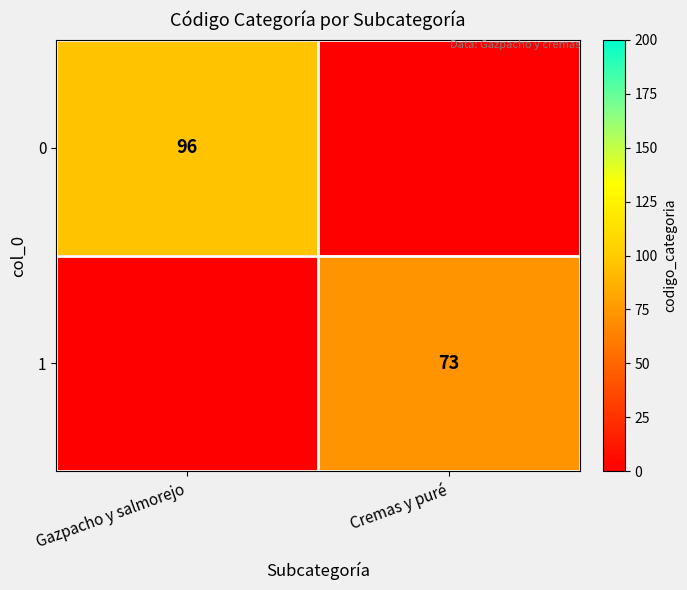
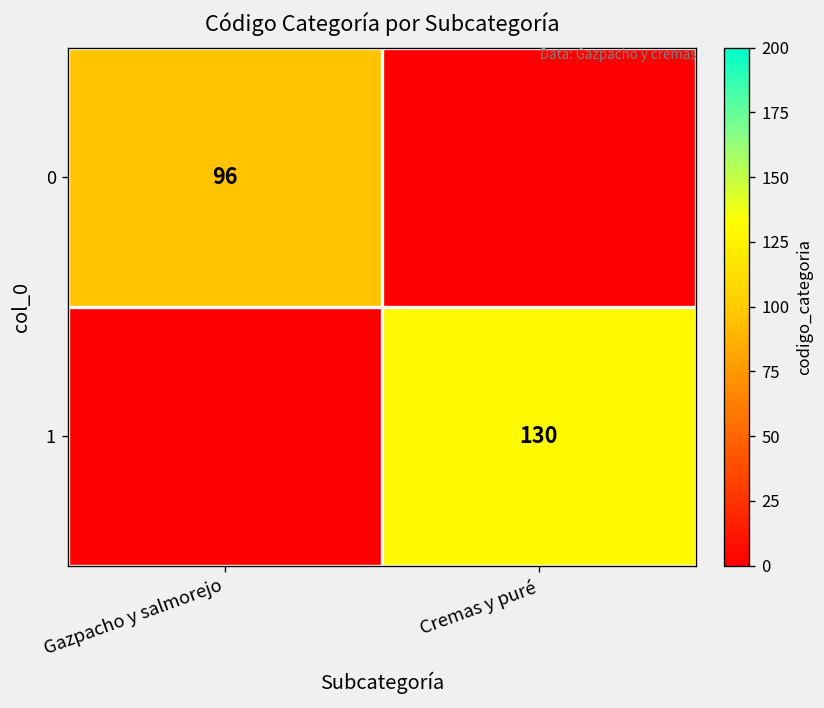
  {
    "0": {
      "Gazpacho y salmorejo": 96
    },
    "1": {
-     "Cremas y puré": 73
+     "Cremas y puré": 130
    }
  }
